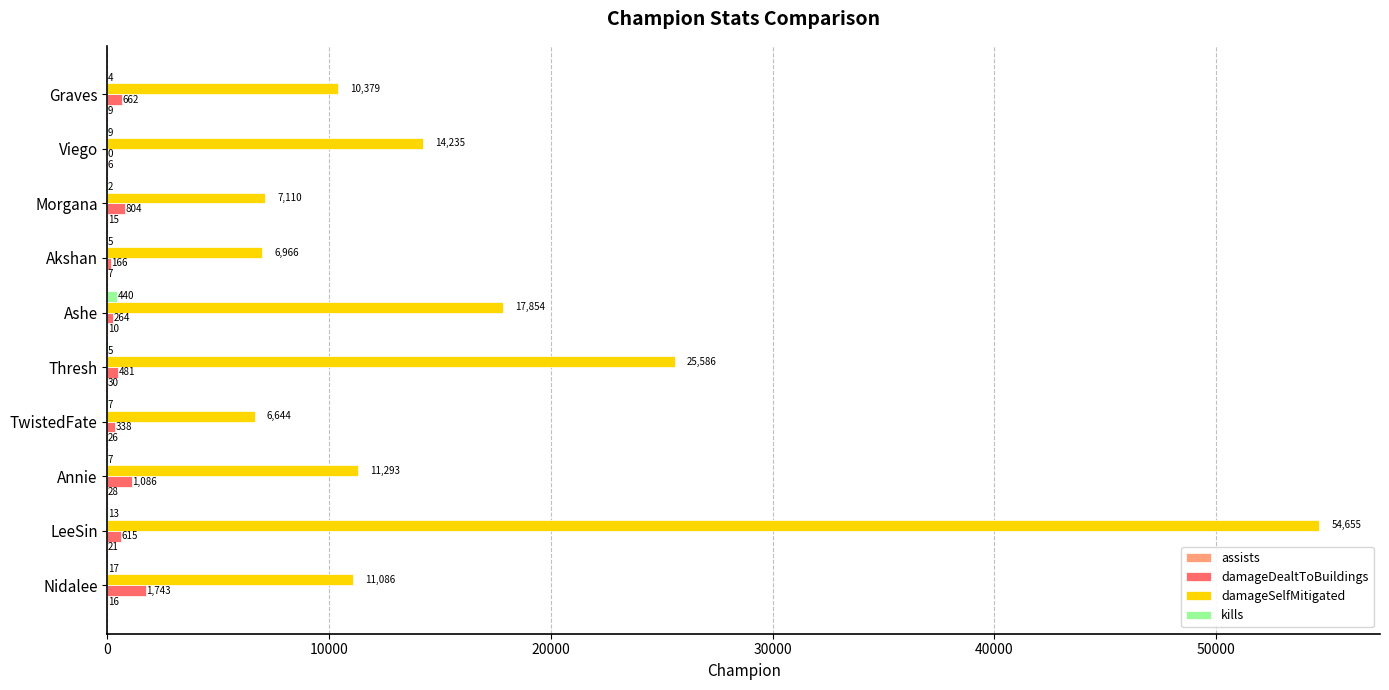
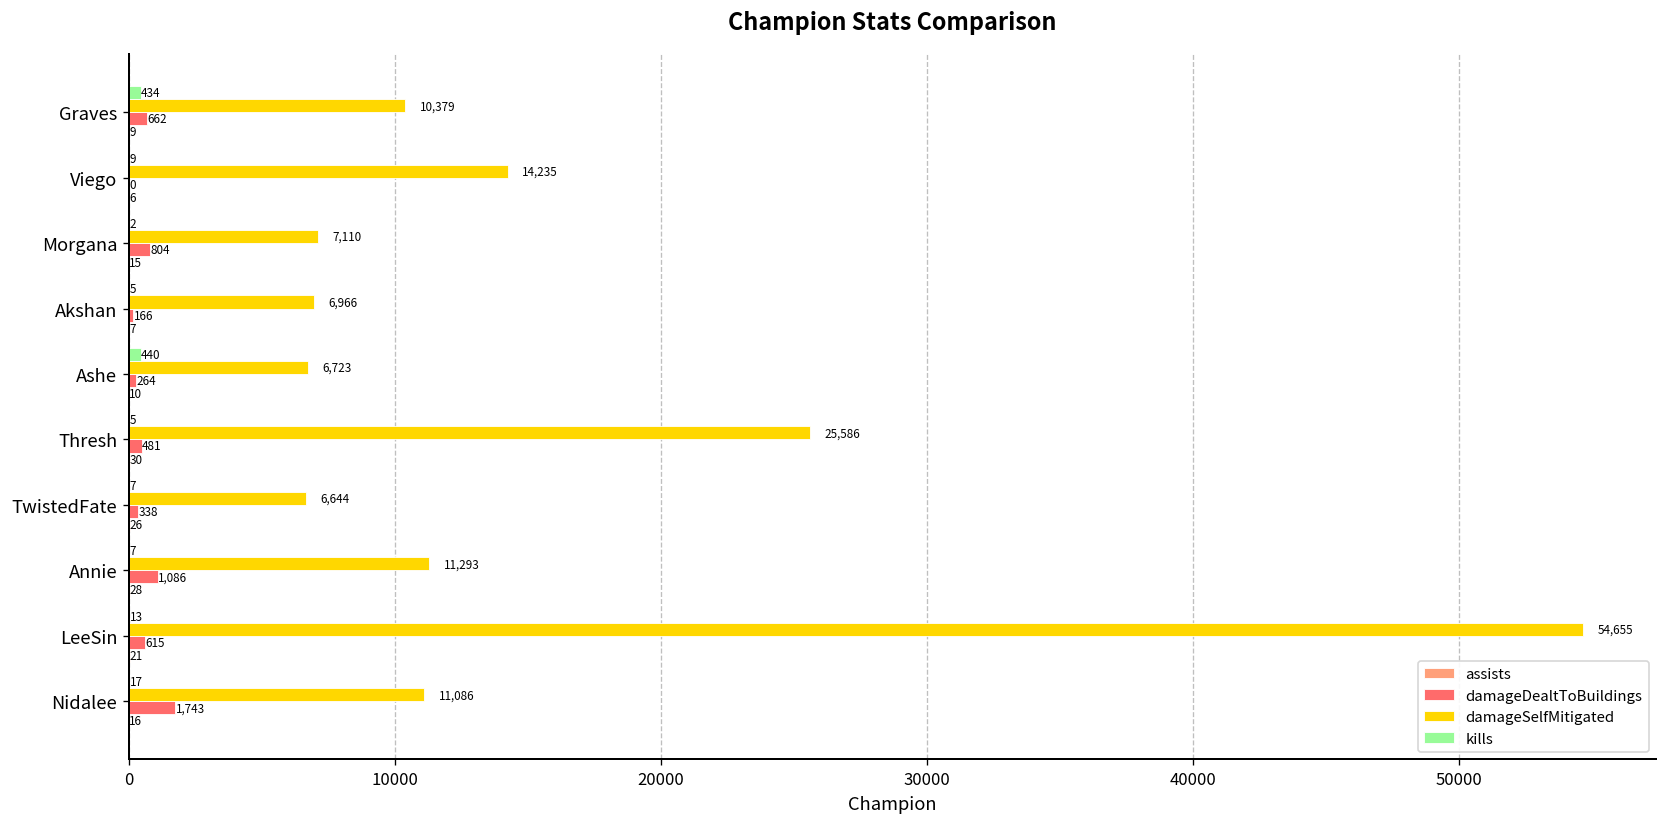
  {
    "damageSelfMitigated": {
      "Graves": "10,379",
      "Viego": "14,235",
      "Morgana": "7,110",
      "Akshan": "6,966",
-     "Ashe": "17,854",
+     "Ashe": "6,723",
      "Thresh": "25,586",
      "TwistedFate": "6,644",
      "Annie": "11,293",
      "LeeSin": "54,655",
      "Nidalee": "11,086"
    },
    "kills": {
-     "Graves": "4",
+     "Graves": "434",
      "Viego": "9",
      "Morgana": "2",
      "Akshan": "5",
      "Ashe": "440",
      "Thresh": "5",
      "TwistedFate": "7",
      "Annie": "7",
      "LeeSin": "13",
      "Nidalee": "17"
    }
  }
